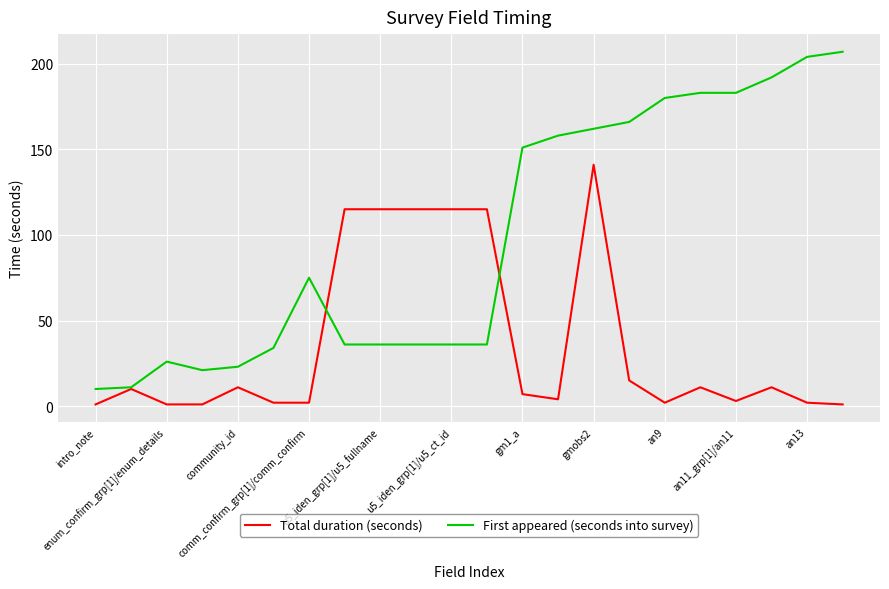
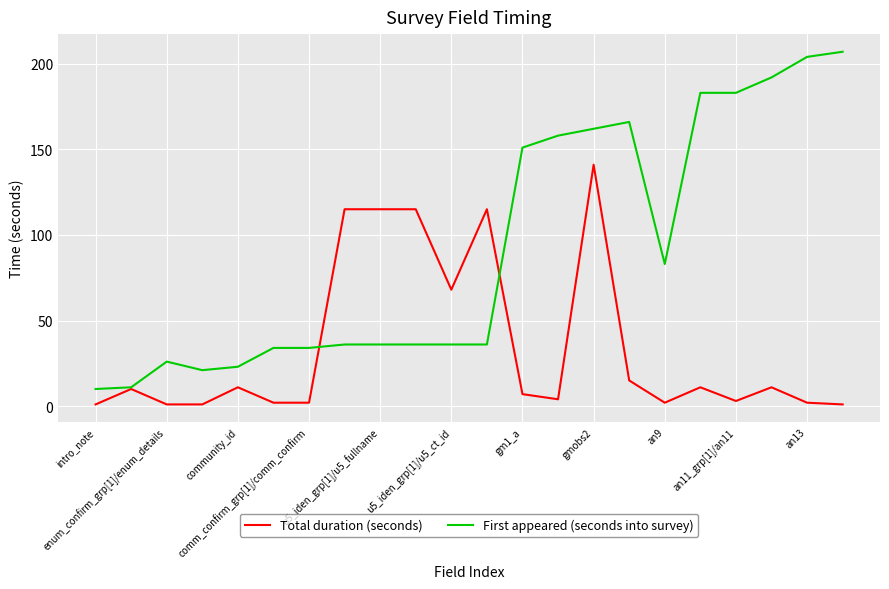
  {
    "Total duration (seconds)": {
      "intro_note": 1,
      "enum_confirm_grp[1]/enum_details": 1,
      "community_id": 11,
      "comm_confirm_grp[1]/comm_confirm": 2,
      "u5_iden_grp[1]/u5_fullname": 115,
-     "u5_iden_grp[1]/u5_ct_id": 115,
+     "u5_iden_grp[1]/u5_ct_id": 68,
      "gm1_a": 7,
      "gmobs2": 141,
      "an9": 2,
      "an11_grp[1]/an11": 3,
      "an13": 2
    },
    "First appeared (seconds into survey)": {
      "intro_note": 10,
      "enum_confirm_grp[1]/enum_details": 26,
      "community_id": 23,
-     "comm_confirm_grp[1]/comm_confirm": 75,
+     "comm_confirm_grp[1]/comm_confirm": 34,
      "u5_iden_grp[1]/u5_fullname": 36,
      "u5_iden_grp[1]/u5_ct_id": 36,
      "gm1_a": 151,
      "gmobs2": 162,
-     "an9": 180,
+     "an9": 83,
      "an11_grp[1]/an11": 183,
      "an13": 204
    }
  }
